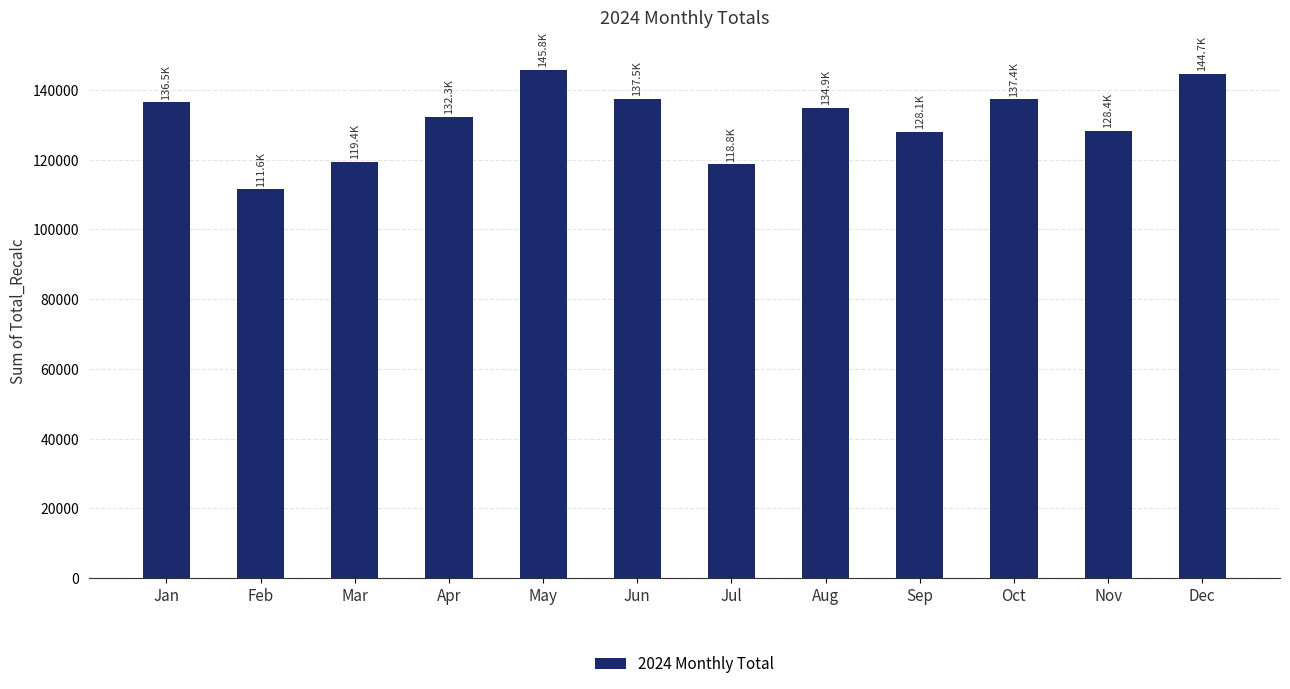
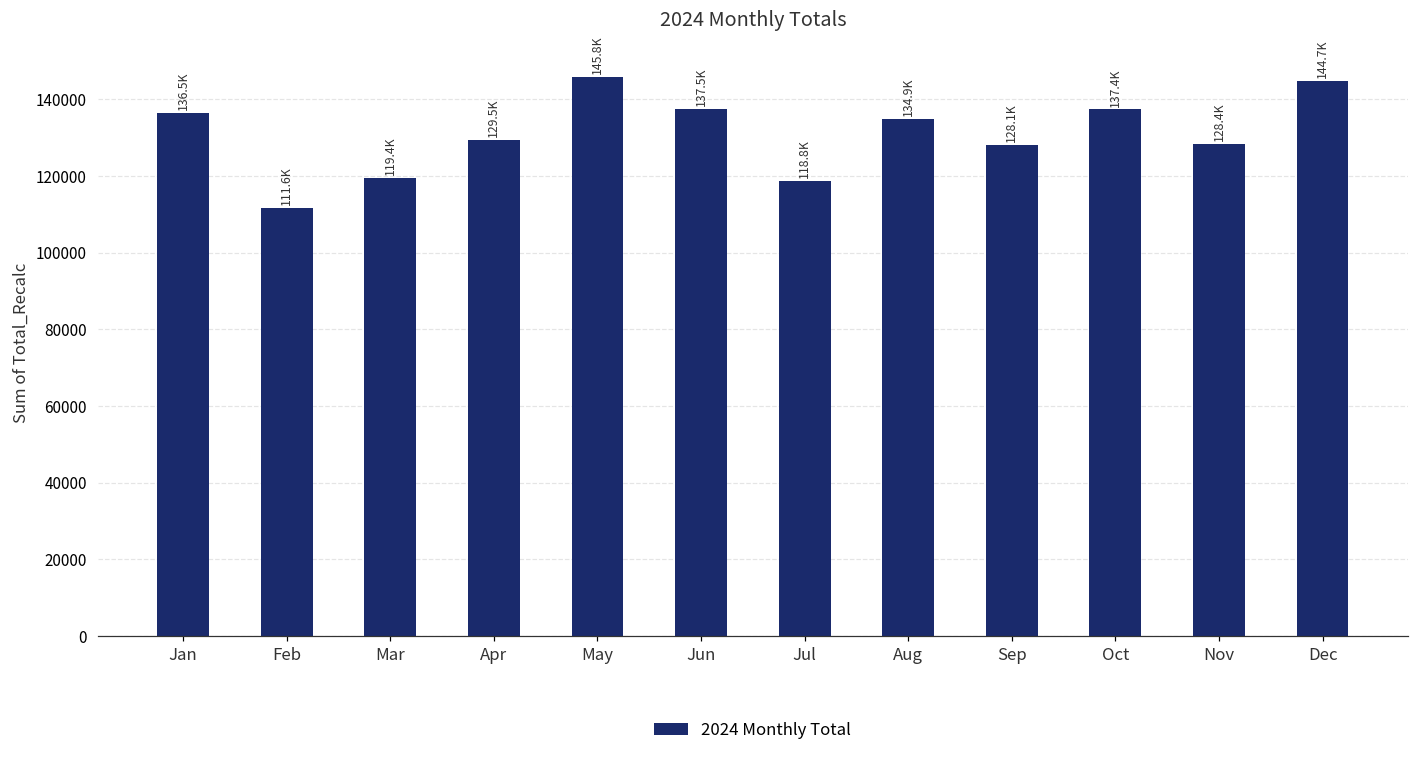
  {
    "Jan": "136.5K",
    "Feb": "111.6K",
    "Mar": "119.4K",
-   "Apr": "132.3K",
+   "Apr": "129.5K",
    "May": "145.8K",
    "Jun": "137.5K",
    "Jul": "118.8K",
    "Aug": "134.9K",
    "Sep": "128.1K",
    "Oct": "137.4K",
    "Nov": "128.4K",
    "Dec": "144.7K"
  }
